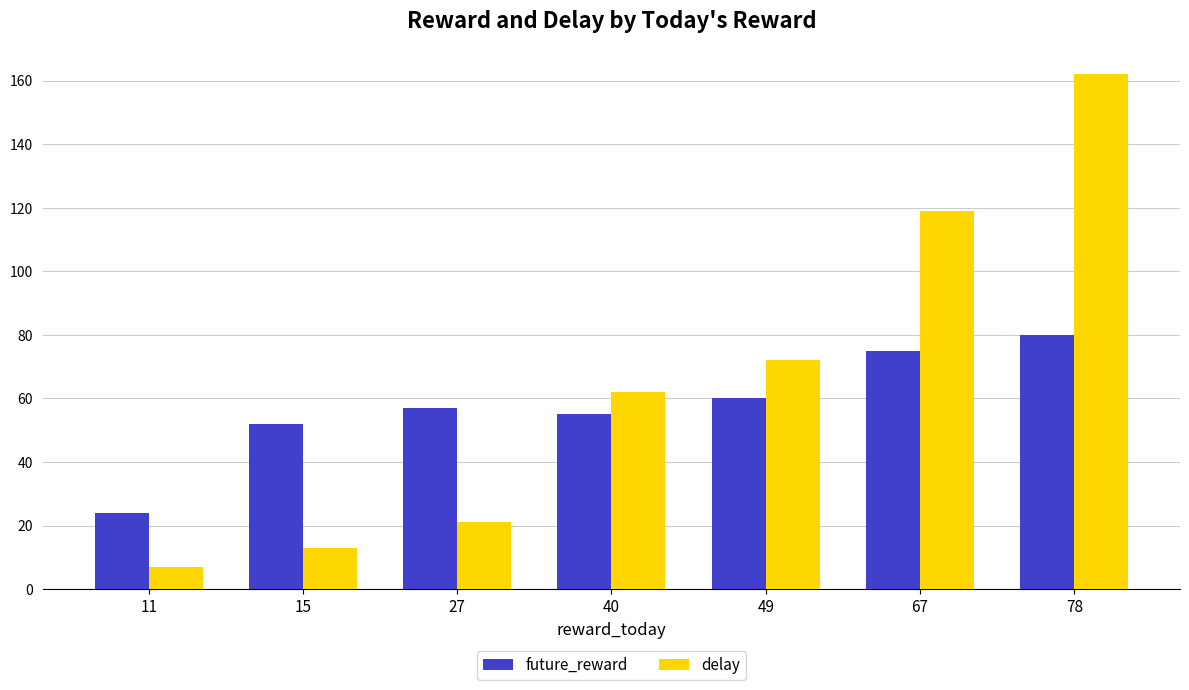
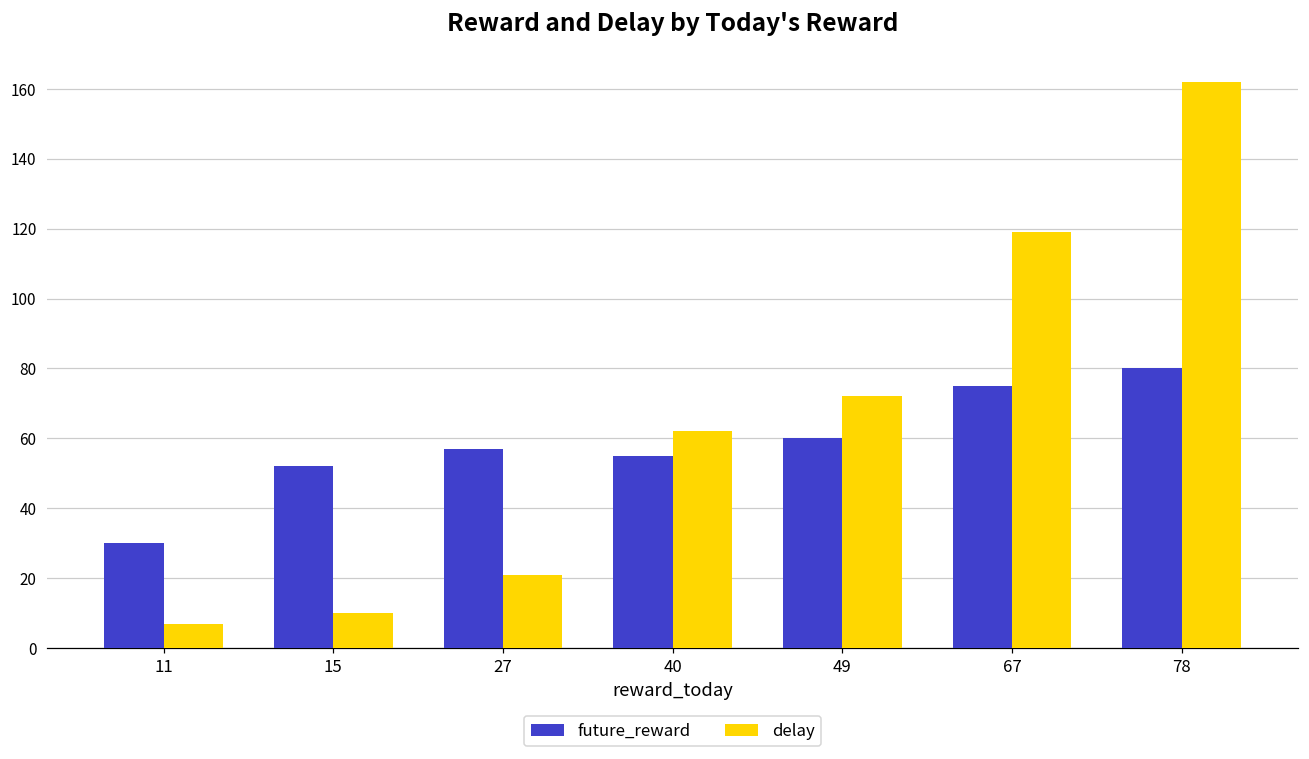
  {
    "future_reward": {
-     "11": 24,
+     "11": 30,
      "15": 52,
      "27": 57,
      "40": 55,
      "49": 60,
      "67": 75,
      "78": 80
    },
    "delay": {
      "11": 7,
-     "15": 13,
+     "15": 10,
      "27": 21,
      "40": 62,
      "49": 72,
      "67": 119,
      "78": 162
    }
  }
